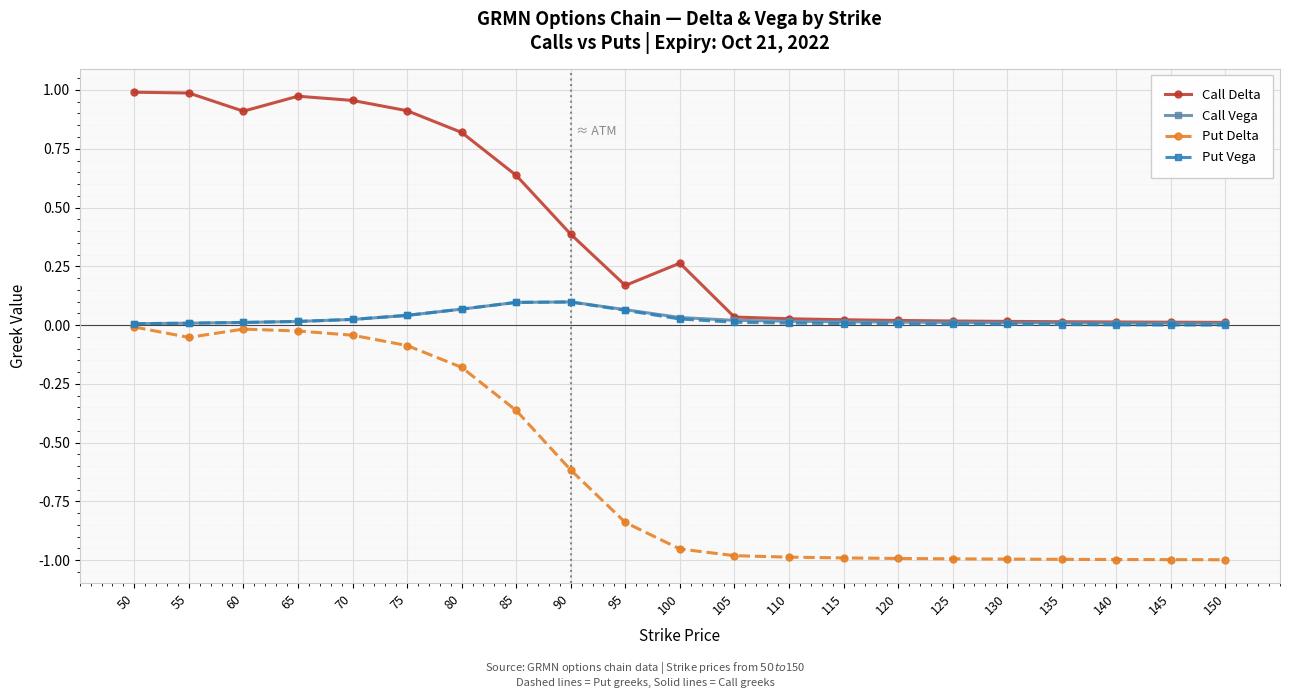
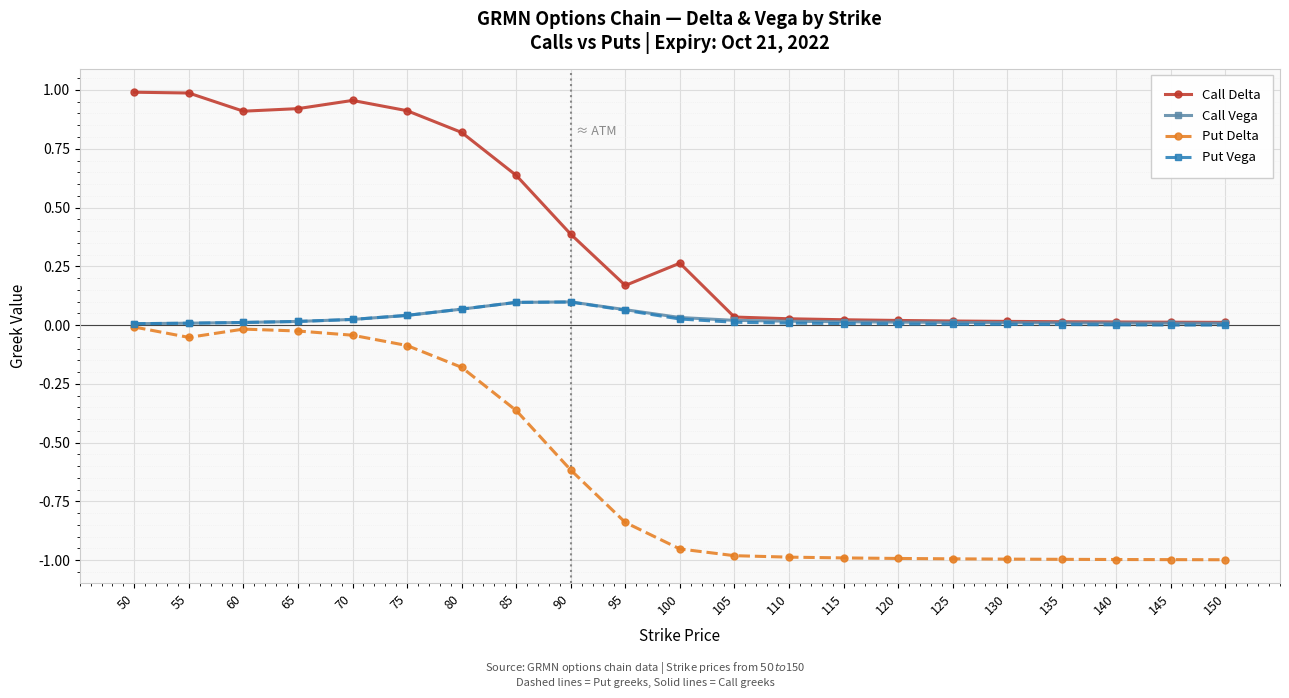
  {
    "Call Delta": {
      "50": 0.99,
      "55": 0.99,
      "60": 0.91,
-     "65": 0.97,
+     "65": 0.92,
      "70": 0.96,
      "75": 0.91,
      "80": 0.82,
      "85": 0.64,
      "90": 0.39,
      "95": 0.17,
      "100": 0.26,
      "105": 0.03
    },
    "Put Delta": {
      "50": -0.01,
      "55": -0.05,
      "60": -0.02,
      "65": -0.03,
      "70": -0.04,
      "75": -0.09,
      "80": -0.18,
      "85": -0.36,
      "90": -0.62,
      "95": -0.84,
      "100": -0.95,
      "105": -0.98,
      "110": -0.99,
      "115": -0.99,
      "120": -0.99,
      "125": -0.99,
      "130": -1.00,
      "135": -1.00,
      "140": -1.00,
      "145": -1.00,
      "150": -1.00
    }
  }
